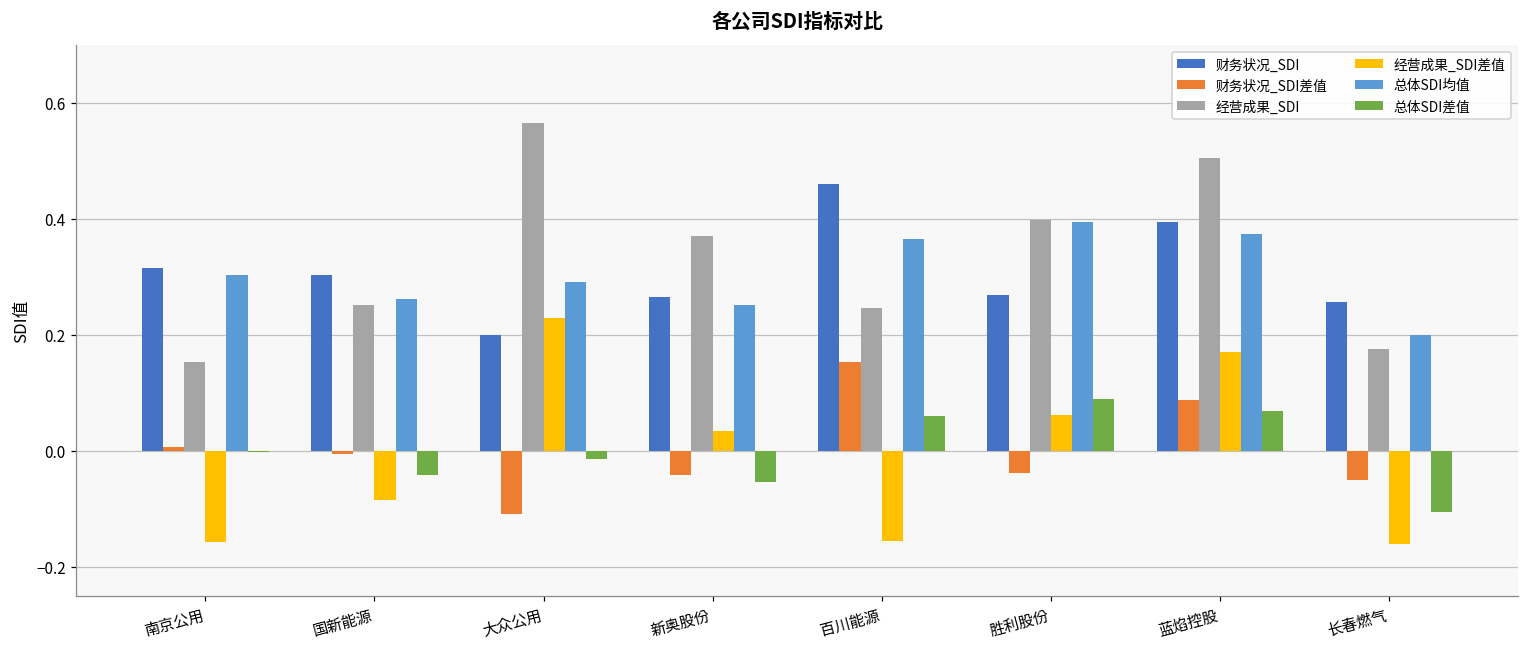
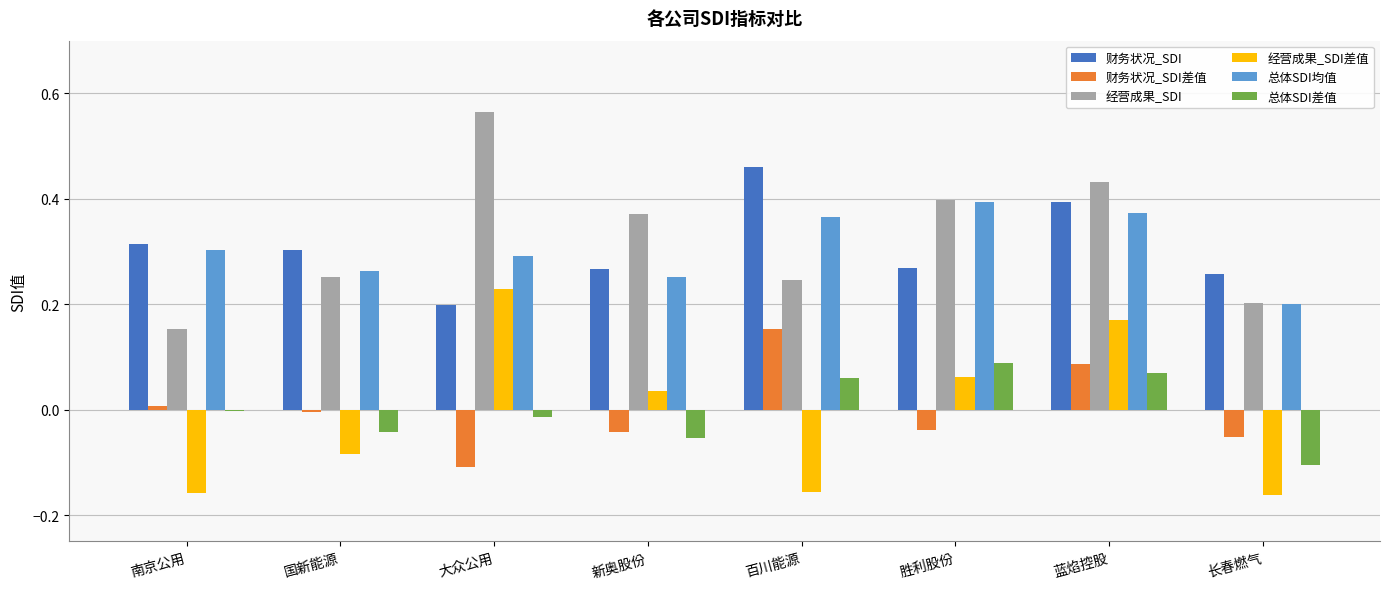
  {
    "财务状况_SDI差值": {
      "南京公用": 0.01,
      "国新能源": 0.00,
      "大众公用": -0.11,
      "新奥股份": -0.04,
      "百川能源": 0.15,
      "胜利股份": -0.04,
      "蓝焰控股": 0.09,
      "长春燃气": -0.05
    },
    "经营成果_SDI": {
      "南京公用": 0.15,
      "国新能源": 0.25,
      "大众公用": 0.57,
      "新奥股份": 0.37,
      "百川能源": 0.25,
      "胜利股份": 0.40,
-     "蓝焰控股": 0.51,
-     "长春燃气": 0.17
+     "蓝焰控股": 0.43,
+     "长春燃气": 0.20
    },
    "经营成果_SDI差值": {
      "南京公用": -0.16,
      "国新能源": -0.08,
      "大众公用": 0.23,
      "新奥股份": 0.03,
      "百川能源": -0.16,
      "胜利股份": 0.06,
      "蓝焰控股": 0.17,
      "长春燃气": -0.16
    },
    "总体SDI差值": {
      "国新能源": -0.04,
      "大众公用": -0.01,
      "新奥股份": -0.05,
      "百川能源": 0.06,
      "胜利股份": 0.09,
      "蓝焰控股": 0.07,
      "长春燃气": -0.10
    }
  }
